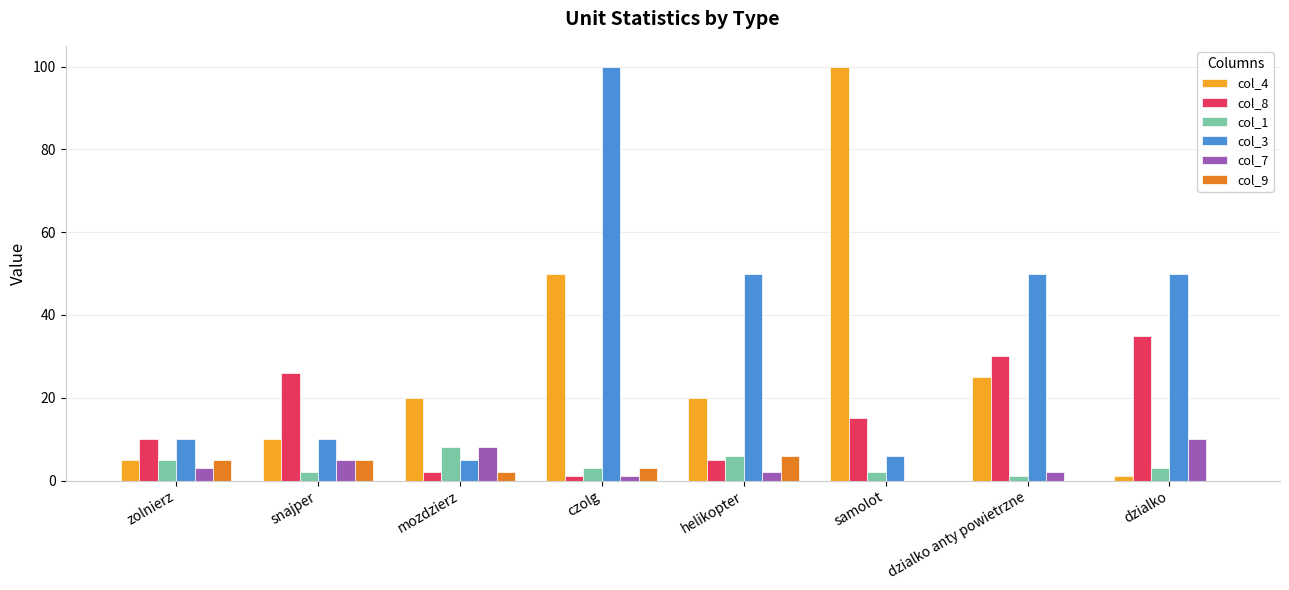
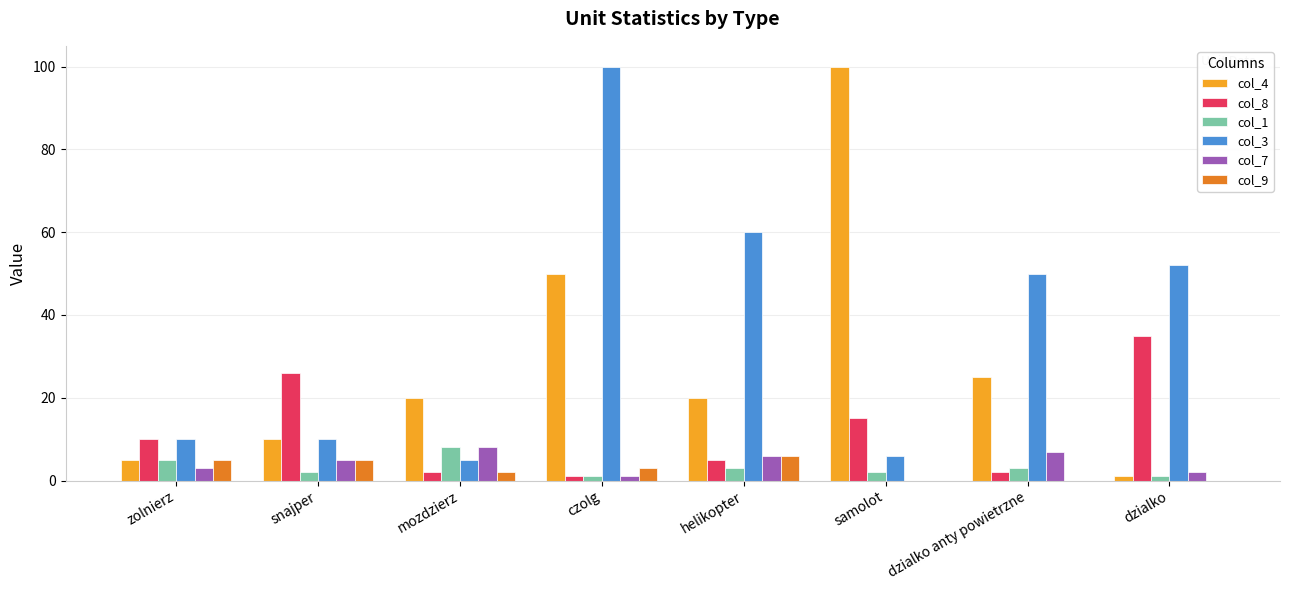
  {
    "col_8": {
      "zolnierz": 10,
      "snajper": 26,
      "mozdzierz": 2,
      "czolg": 1,
      "helikopter": 5,
      "samolot": 15,
-     "dzialko anty powietrzne": 30,
+     "dzialko anty powietrzne": 2,
      "dzialko": 35
    },
    "col_1": {
      "zolnierz": 5,
      "snajper": 2,
      "mozdzierz": 8,
-     "czolg": 3,
-     "helikopter": 6,
+     "czolg": 1,
+     "helikopter": 3,
      "samolot": 2,
-     "dzialko anty powietrzne": 1,
-     "dzialko": 3
+     "dzialko anty powietrzne": 3,
+     "dzialko": 1
    },
    "col_3": {
      "zolnierz": 10,
      "snajper": 10,
      "mozdzierz": 5,
      "czolg": 100,
-     "helikopter": 50,
+     "helikopter": 60,
      "samolot": 6,
      "dzialko anty powietrzne": 50,
-     "dzialko": 50
+     "dzialko": 52
    },
    "col_7": {
      "zolnierz": 3,
      "snajper": 5,
      "mozdzierz": 8,
      "czolg": 1,
-     "helikopter": 2,
+     "helikopter": 6,
      "samolot": 0,
-     "dzialko anty powietrzne": 2,
-     "dzialko": 10
+     "dzialko anty powietrzne": 7,
+     "dzialko": 2
    }
  }
